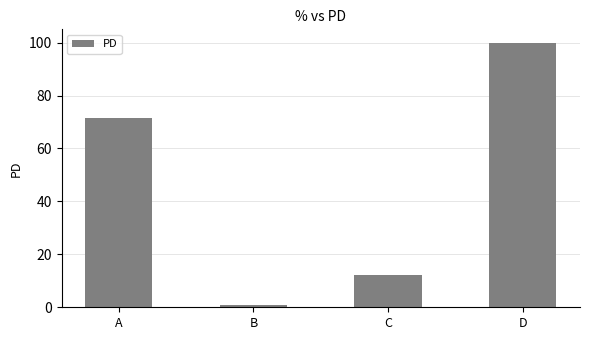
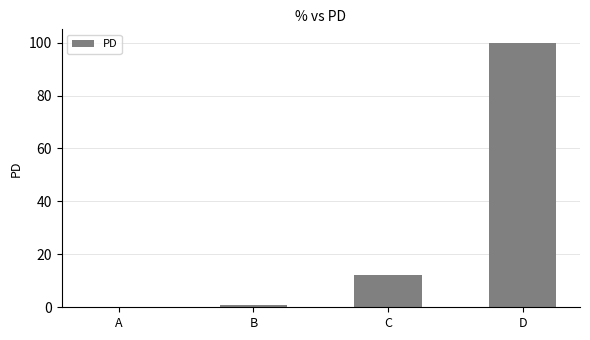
  {
-   "A": 71,
+   "A": 0,
    "C": 12,
    "D": 100
  }
